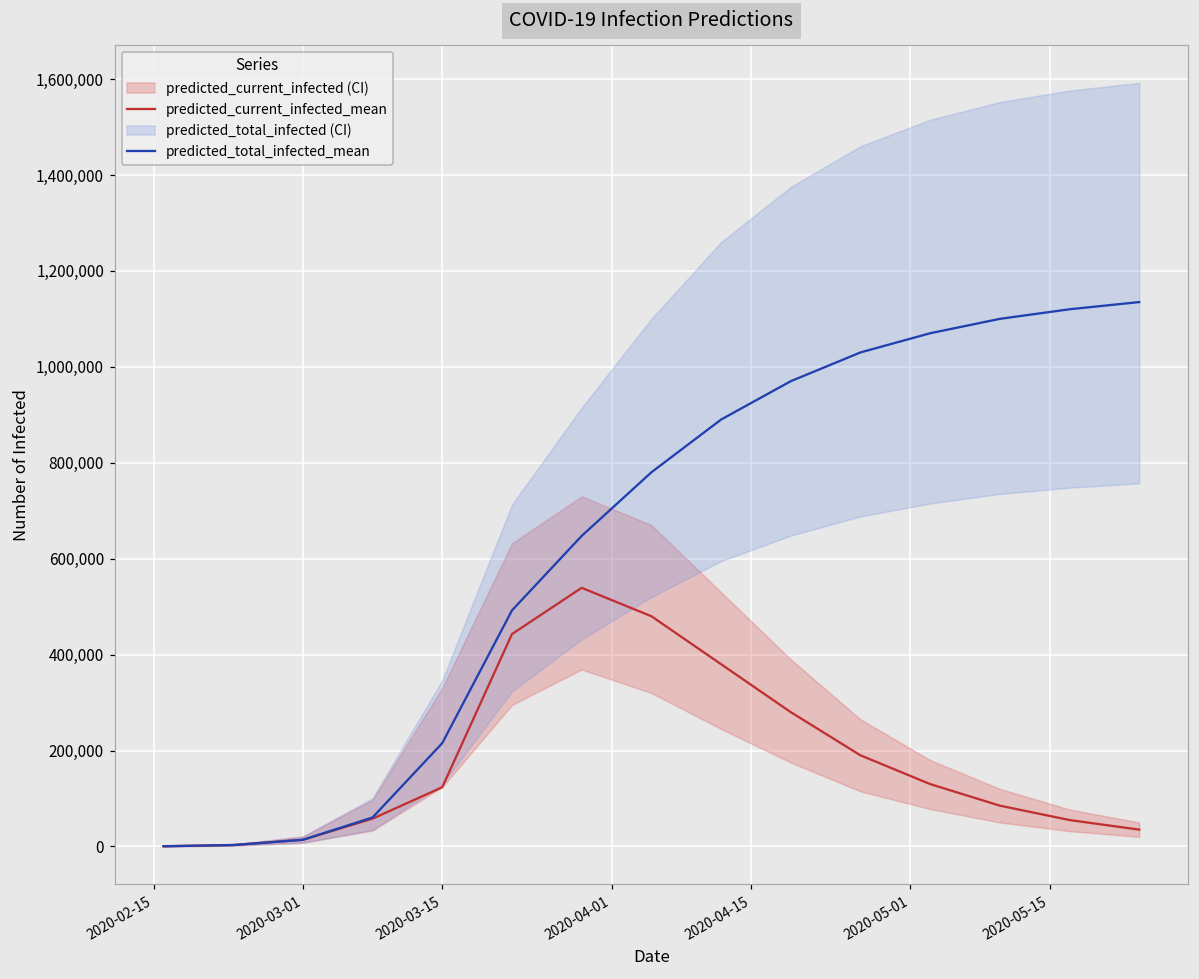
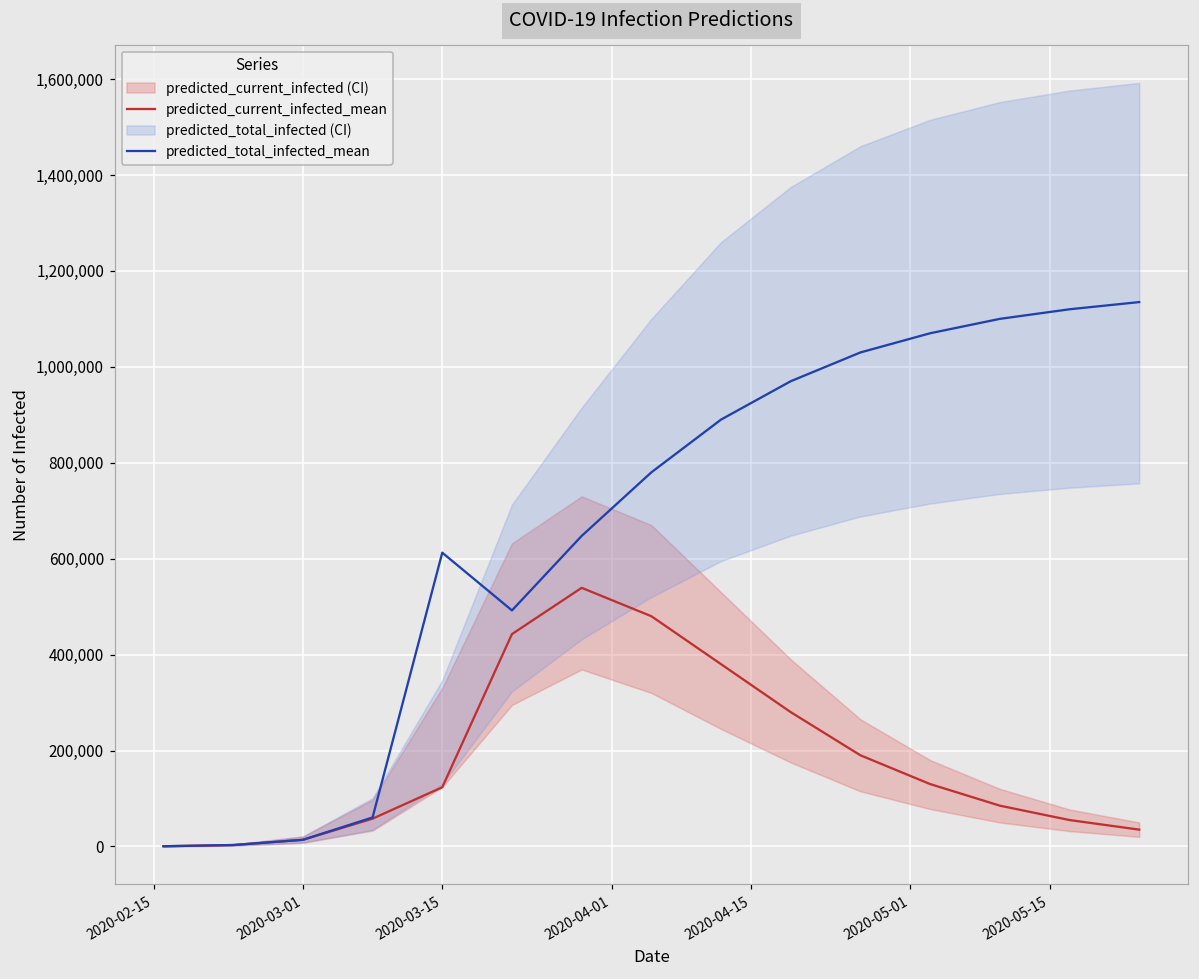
  {
    "predicted_current_infected_mean": {
      "2020-03-15": "120,000"
    },
    "predicted_total_infected_mean": {
-     "2020-03-15": "220,000"
+     "2020-03-15": "610,000"
    }
  }
